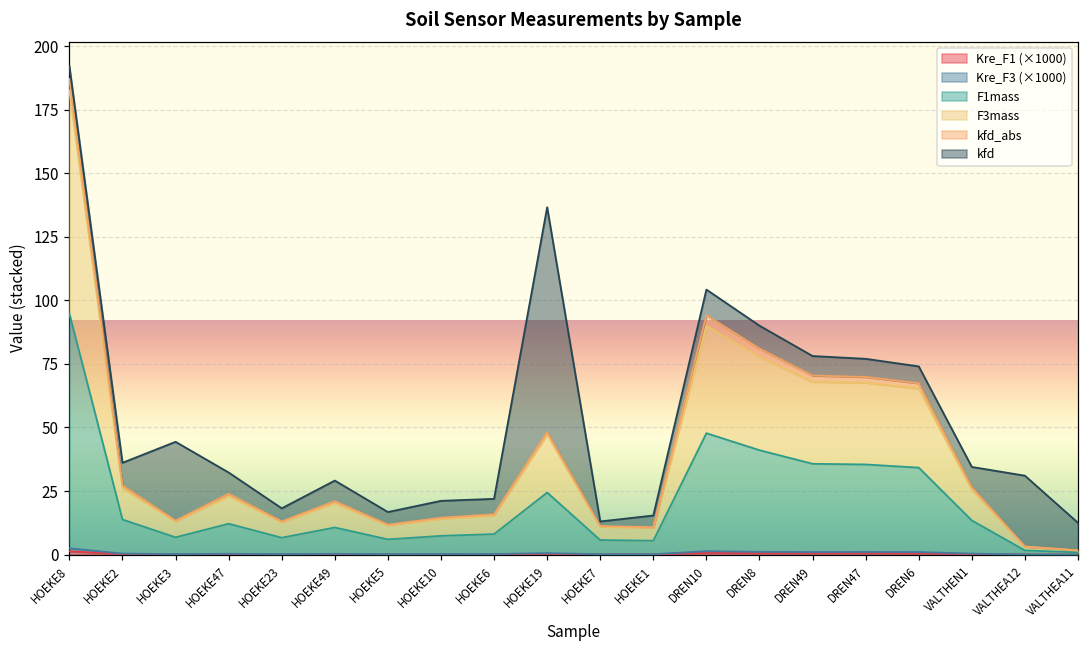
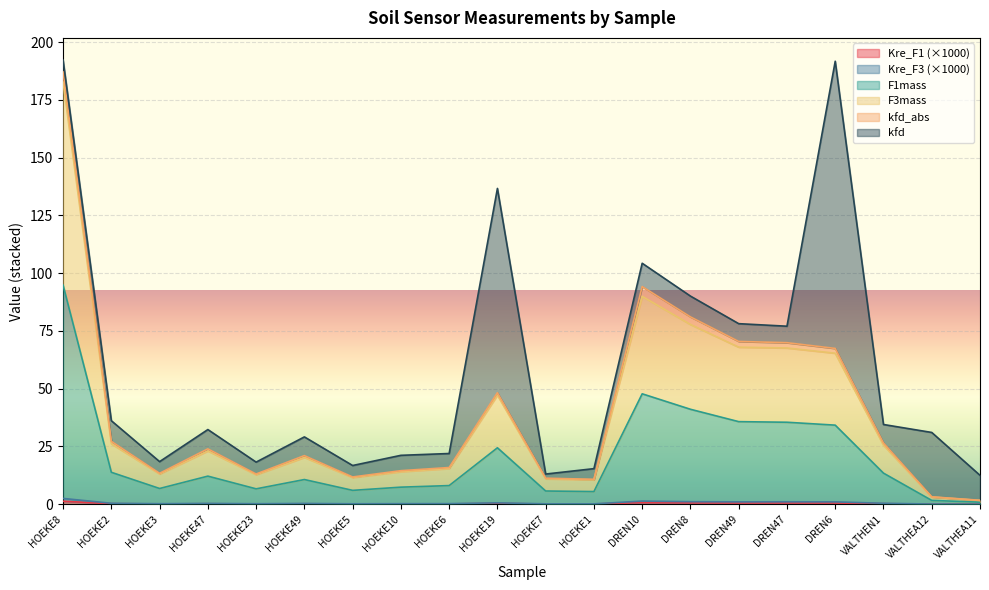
  {
    "Kre_F1 (×1000)": {
      "HOEKE8": 1
    },
    "kfd": {
      "HOEKE8": 5,
      "HOEKE2": 9,
-     "HOEKE3": 31,
+     "HOEKE3": 5,
      "HOEKE47": 8,
      "HOEKE23": 5,
      "HOEKE49": 8,
      "HOEKE5": 5,
      "HOEKE10": 7,
      "HOEKE6": 6,
      "HOEKE19": 88,
      "HOEKE7": 2,
      "HOEKE1": 5,
      "DREN10": 10,
      "DREN8": 9,
      "DREN49": 8,
      "DREN47": 7,
-     "DREN6": 7,
+     "DREN6": 124,
      "VALTHEN1": 8,
      "VALTHEA12": 28,
      "VALTHEA11": 11
    }
  }
